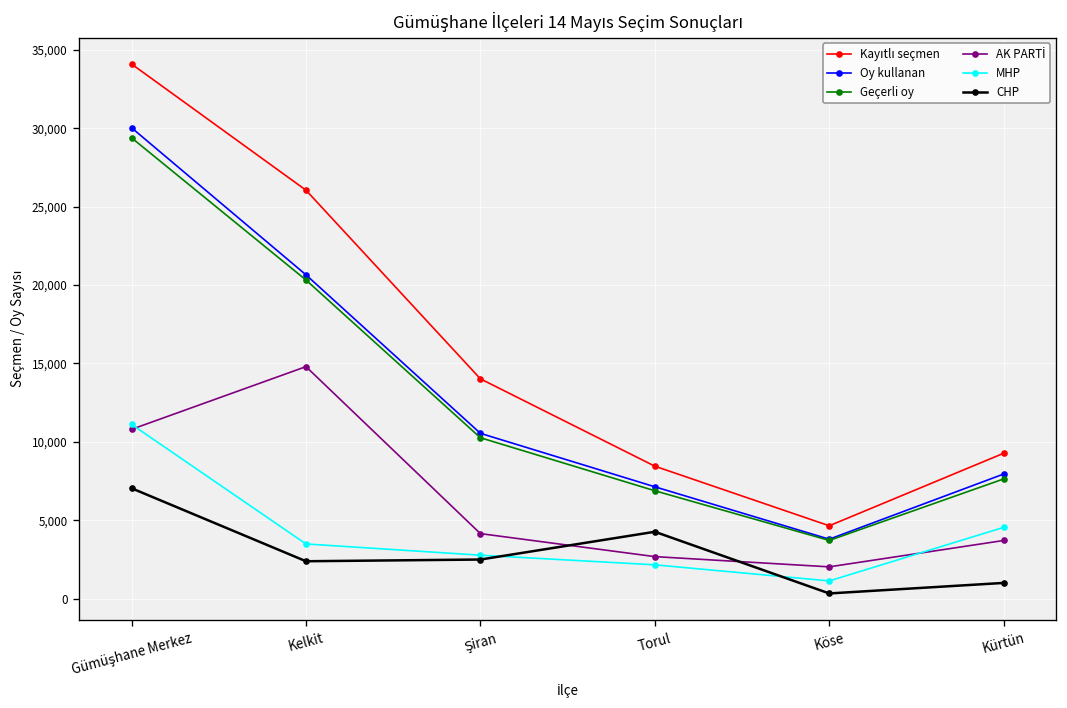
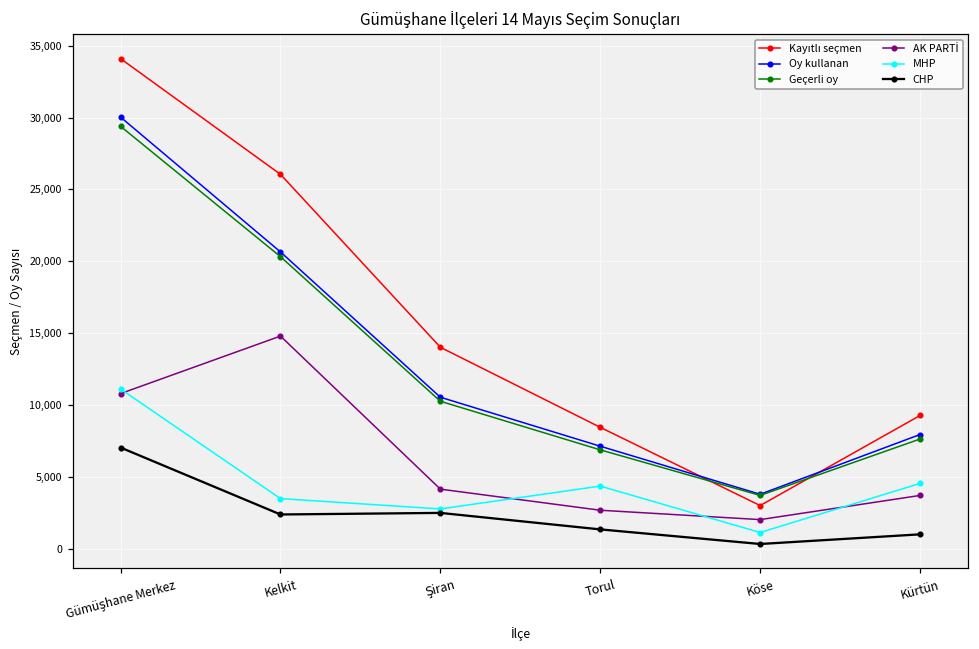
  {
    "Kayıtlı seçmen": {
      "Gümüşhane Merkez": "34,100",
      "Kelkit": "26,000",
      "Şiran": "14,000",
      "Torul": "8,400",
-     "Köse": "4,600",
+     "Köse": "3,000",
      "Kürtün": "9,300"
    },
    "Oy kullanan": {
      "Gümüşhane Merkez": "30,000",
      "Kelkit": "20,600",
      "Şiran": "10,500",
      "Torul": "7,100",
      "Kürtün": "7,900"
    },
    "Geçerli oy": {
      "Gümüşhane Merkez": "29,400",
      "Kelkit": "20,300",
      "Şiran": "10,300",
      "Torul": "6,900",
      "Kürtün": "7,600"
    },
    "AK PARTİ": {
      "Gümüşhane Merkez": "10,800",
      "Kelkit": "14,800",
      "Şiran": "4,100",
      "Torul": "2,700",
      "Köse": "2,000",
      "Kürtün": "3,700"
    },
    "MHP": {
      "Gümüşhane Merkez": "11,100",
      "Kelkit": "3,500",
      "Şiran": "2,800",
-     "Torul": "2,200",
+     "Torul": "4,400",
      "Köse": "1,100",
      "Kürtün": "4,500"
    },
    "CHP": {
      "Gümüşhane Merkez": "7,000",
      "Kelkit": "2,400",
      "Şiran": "2,500",
-     "Torul": "4,300",
+     "Torul": "1,300",
      "Köse": "300",
      "Kürtün": "1,000"
    }
  }
